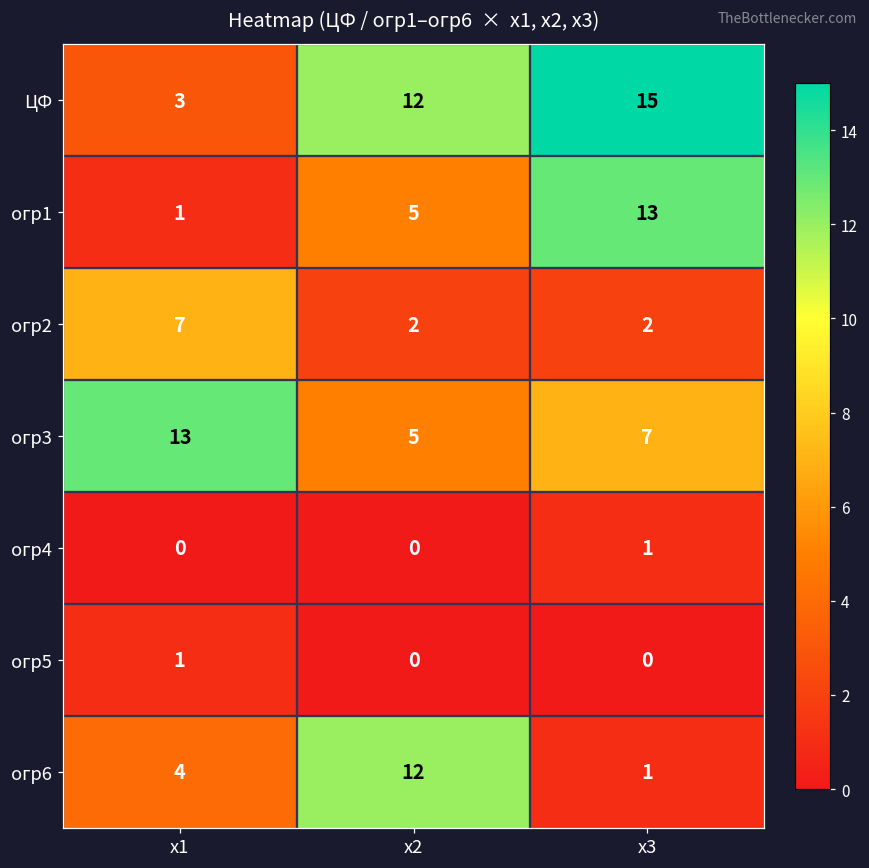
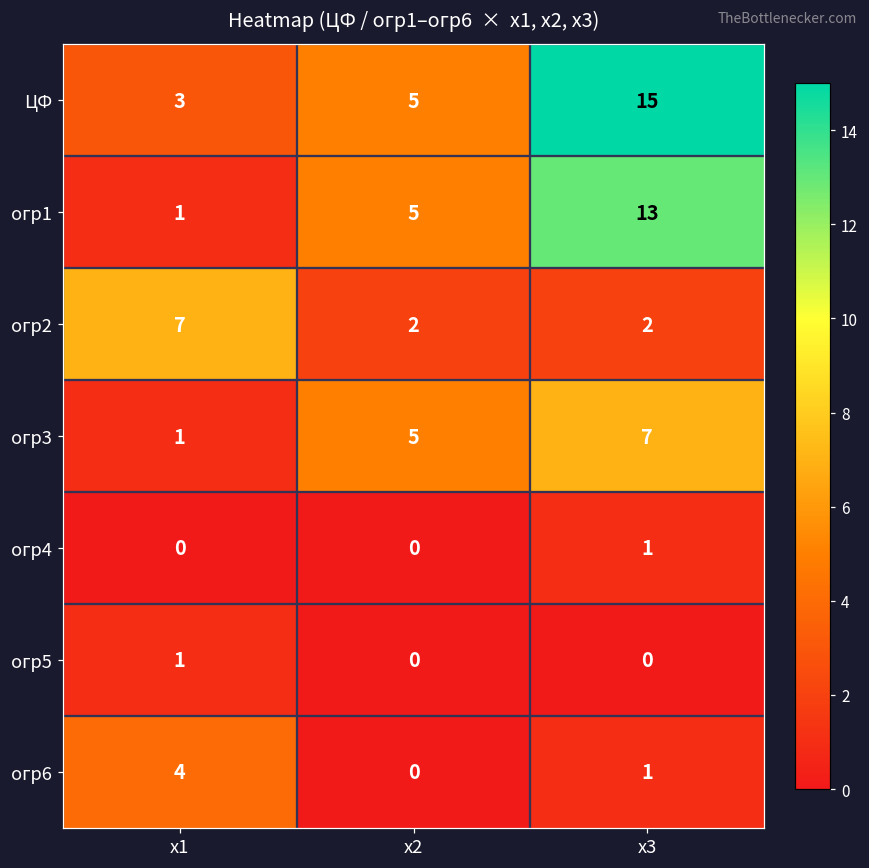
  {
    "ЦФ": {
      "х1": 3,
-     "х2": 12,
+     "х2": 5,
      "х3": 15
    },
    "огр1": {
      "х1": 1,
      "х2": 5,
      "х3": 13
    },
    "огр2": {
      "х1": 7,
      "х2": 2,
      "х3": 2
    },
    "огр3": {
-     "х1": 13,
+     "х1": 1,
      "х2": 5,
      "х3": 7
    },
    "огр4": {
      "х1": 0,
      "х2": 0,
      "х3": 1
    },
    "огр5": {
      "х1": 1,
      "х2": 0,
      "х3": 0
    },
    "огр6": {
      "х1": 4,
-     "х2": 12,
+     "х2": 0,
      "х3": 1
    }
  }
